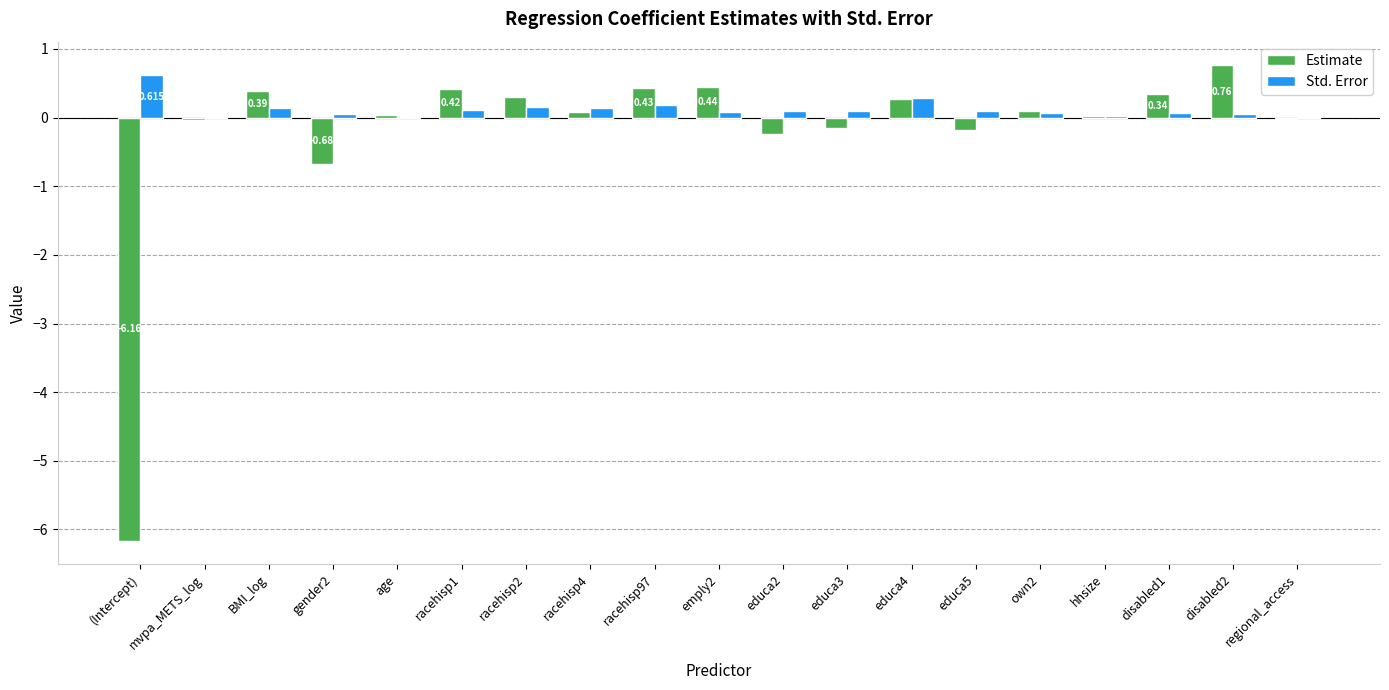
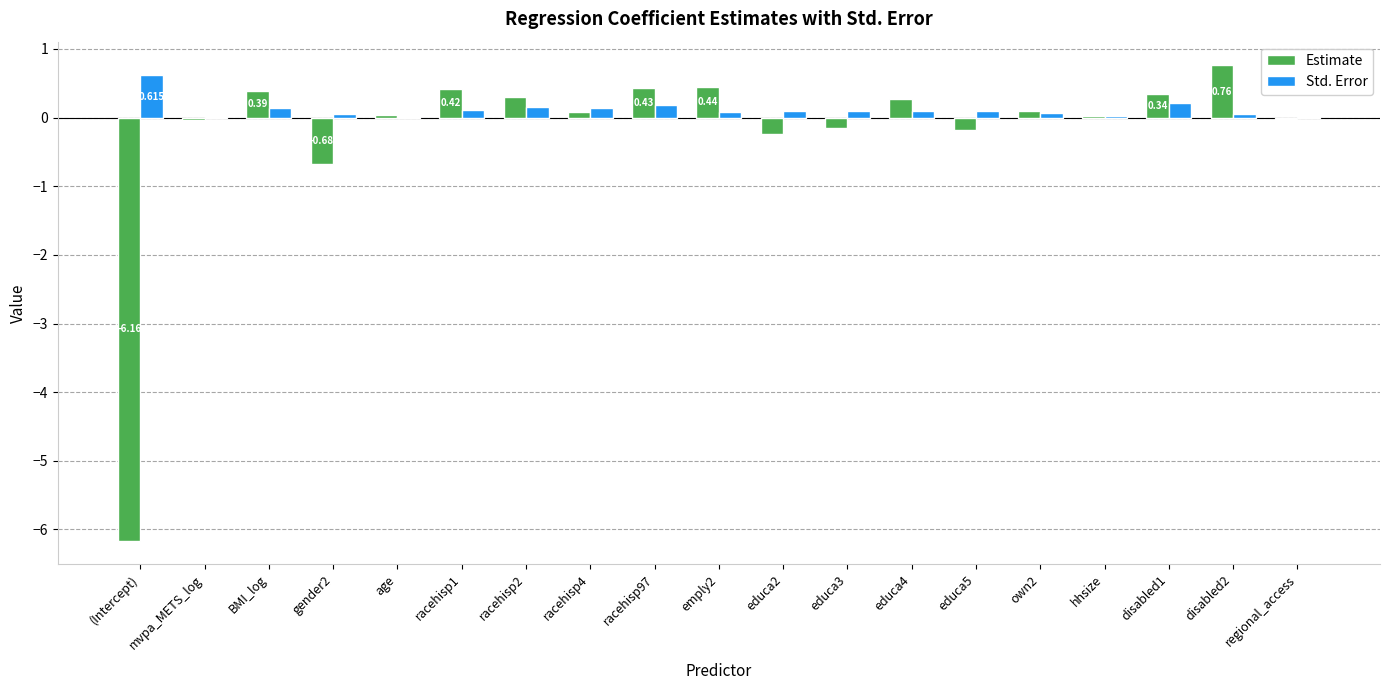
  {
    "Estimate": {
      "(Intercept)": -6.16,
      "BMI_log": 0.39,
      "gender2": -0.68,
      "racehisp1": 0.42,
      "racehisp97": 0.43,
      "emply2": 0.44,
      "disabled1": 0.34,
      "disabled2": 0.76
    },
    "Std. Error": {
      "BMI_log": 0.1,
      "gender2": 0.1,
      "racehisp1": 0.1,
      "racehisp2": 0.2,
      "racehisp4": 0.1,
      "racehisp97": 0.2,
      "emply2": 0.1,
      "educa2": 0.1,
      "educa3": 0.1,
-     "educa4": 0.3,
+     "educa4": 0.1,
      "educa5": 0.1,
      "own2": 0.1,
-     "disabled1": 0.1,
+     "disabled1": 0.2,
      "disabled2": 0.1
    }
  }
